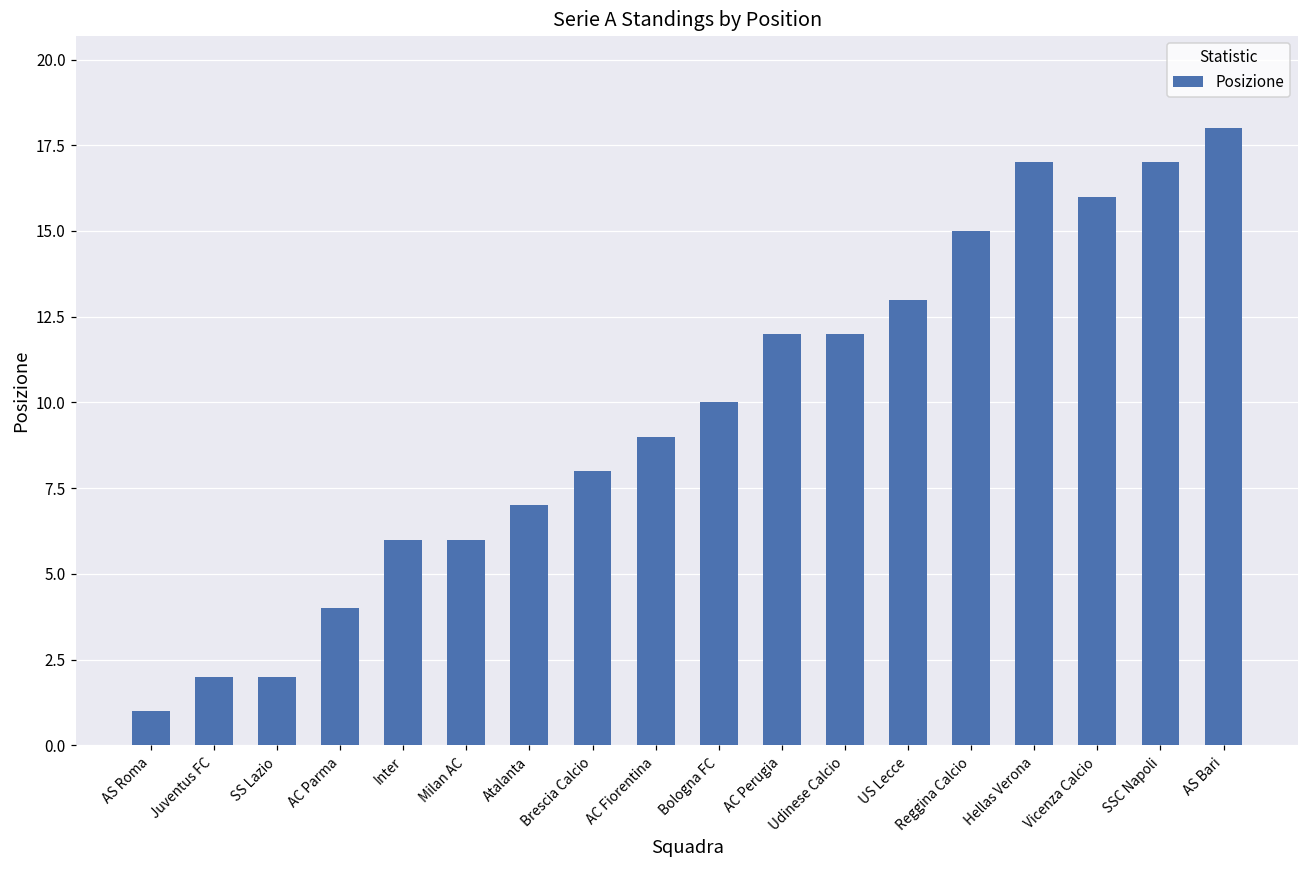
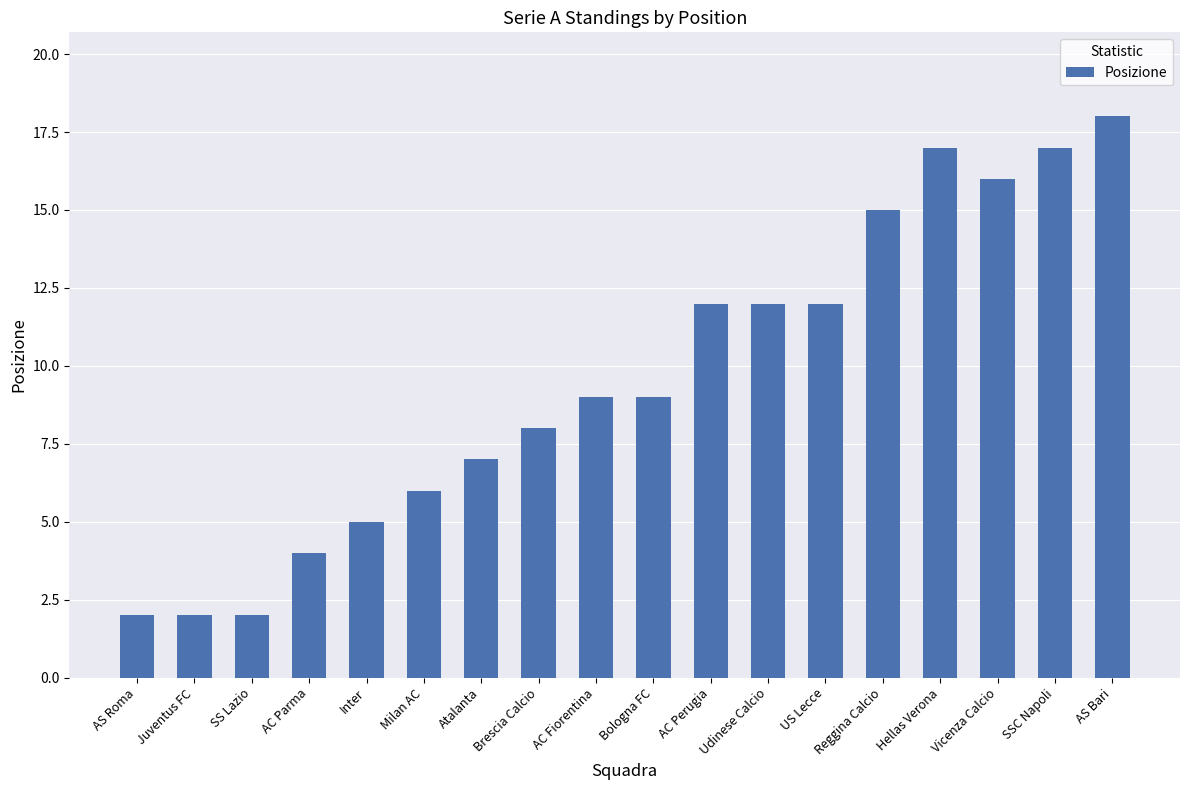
  {
-   "AS Roma": 1,
+   "AS Roma": 2,
    "Juventus FC": 2,
    "SS Lazio": 2,
    "AC Parma": 4,
-   "Inter": 6,
+   "Inter": 5,
    "Milan AC": 6,
    "Atalanta": 7,
    "Brescia Calcio": 8,
    "AC Fiorentina": 9,
-   "Bologna FC": 10,
+   "Bologna FC": 9,
    "AC Perugia": 12,
    "Udinese Calcio": 12,
-   "US Lecce": 13,
+   "US Lecce": 12,
    "Reggina Calcio": 15,
    "Hellas Verona": 17,
    "Vicenza Calcio": 16,
    "SSC Napoli": 17,
    "AS Bari": 18
  }
